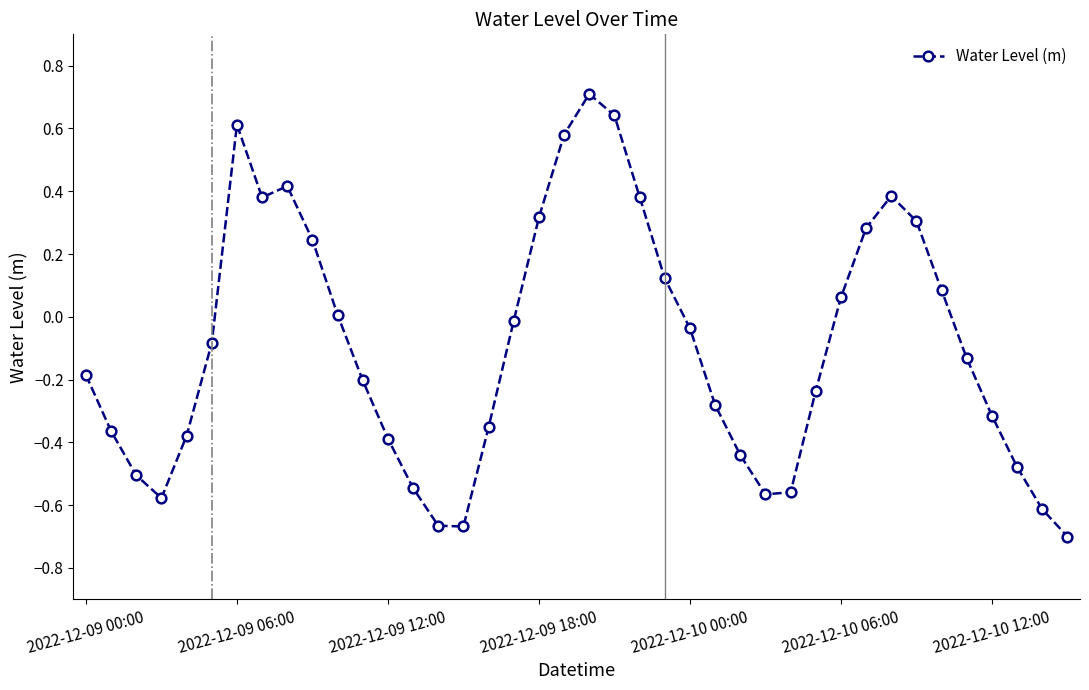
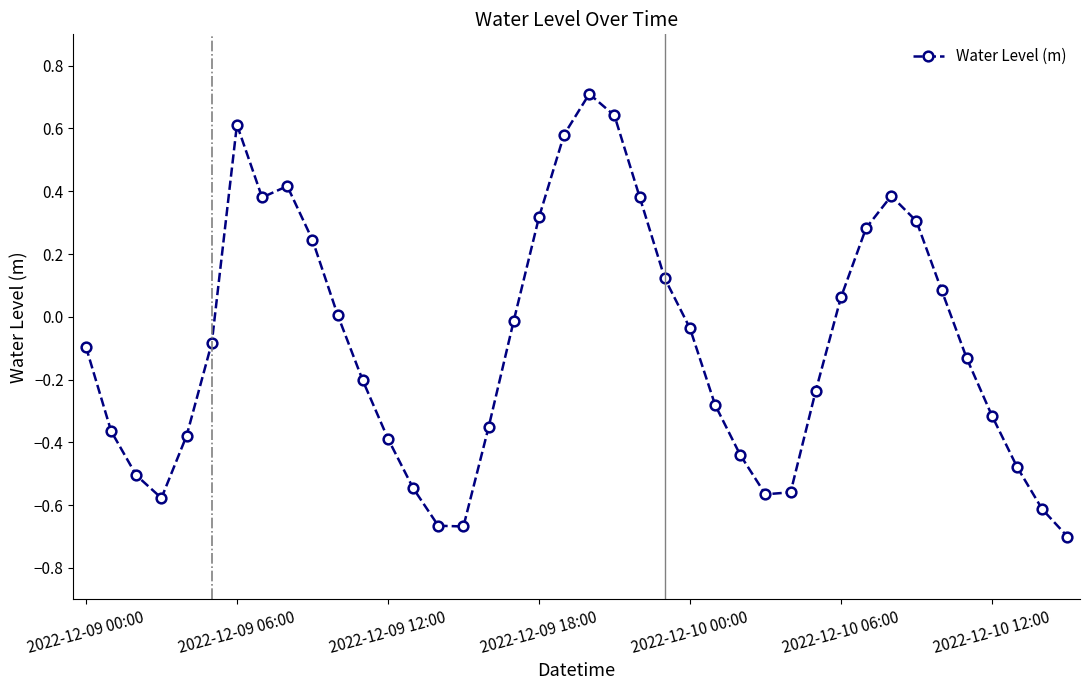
  {
-   "2022-12-09 00:00": -0.19,
+   "2022-12-09 00:00": -0.10,
    "2022-12-09 06:00": 0.61,
    "2022-12-09 12:00": -0.39,
    "2022-12-09 18:00": 0.32,
    "2022-12-10 00:00": -0.04,
    "2022-12-10 06:00": 0.06,
    "2022-12-10 12:00": -0.32
  }
